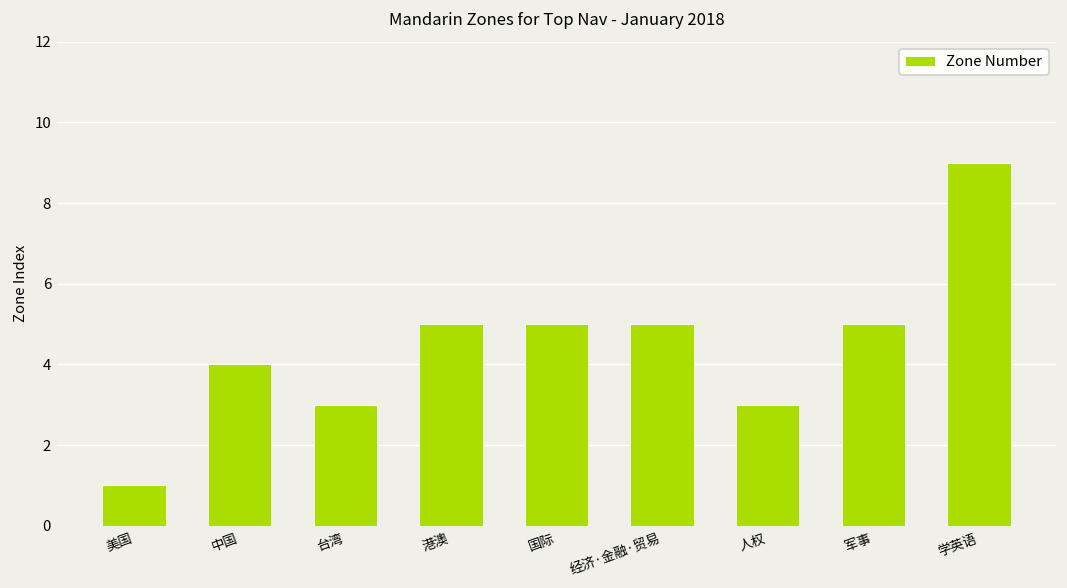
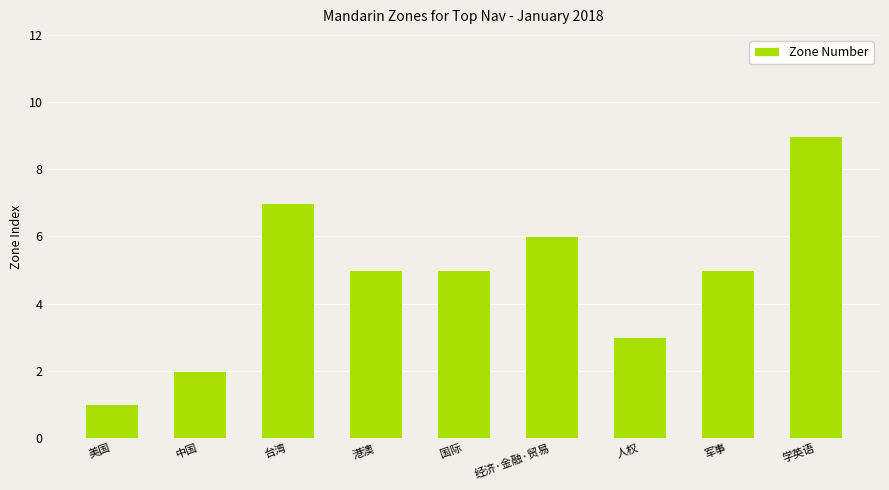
  {
    "美国": 1,
-   "中国": 4,
-   "台湾": 3,
+   "中国": 2,
+   "台湾": 7,
    "港澳": 5,
    "国际": 5,
-   "经济·金融·贸易": 5,
+   "经济·金融·贸易": 6,
    "人权": 3,
    "军事": 5,
    "学英语": 9
  }
